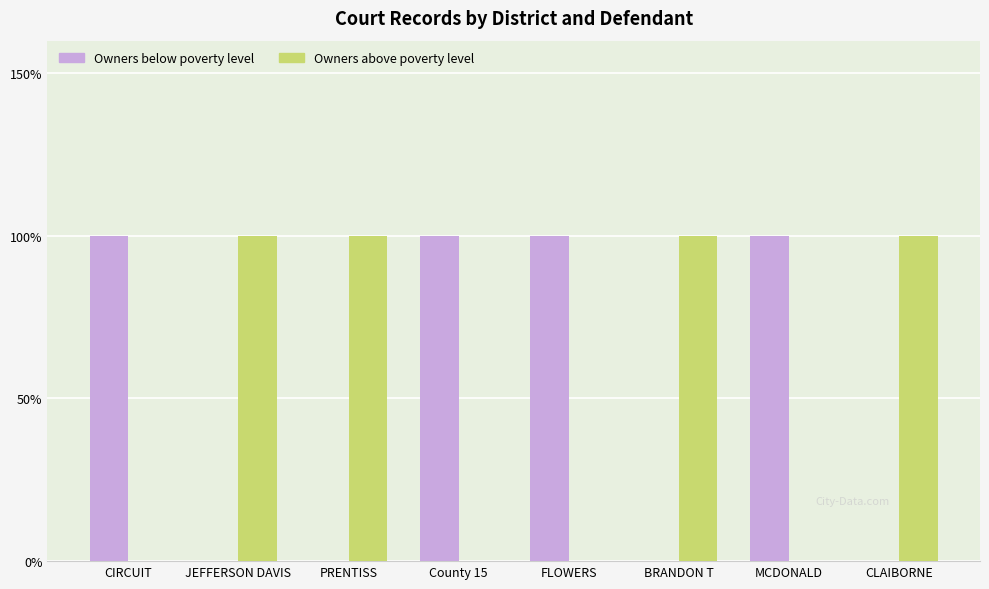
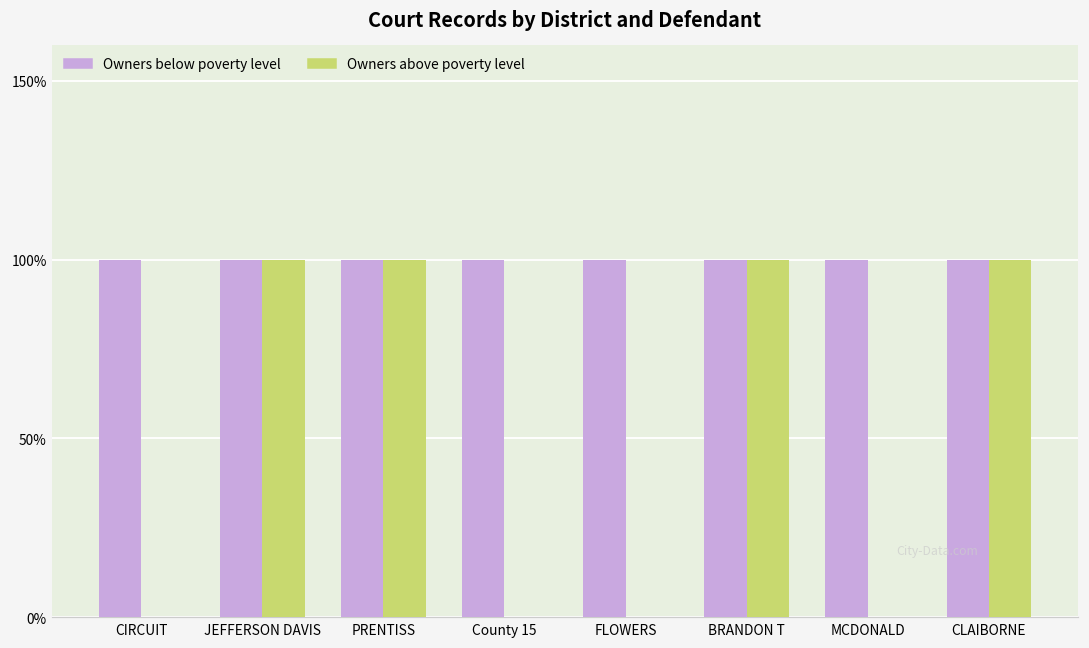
  {
    "Owners below poverty level": {
      "CIRCUIT": "100%",
-     "JEFFERSON DAVIS": "0%",
-     "PRENTISS": "0%",
+     "JEFFERSON DAVIS": "100%",
+     "PRENTISS": "100%",
      "County 15": "100%",
      "FLOWERS": "100%",
-     "BRANDON T": "0%",
+     "BRANDON T": "100%",
      "MCDONALD": "100%",
-     "CLAIBORNE": "0%"
+     "CLAIBORNE": "100%"
    },
    "Owners above poverty level": {
      "CIRCUIT": "0%",
      "JEFFERSON DAVIS": "100%",
      "PRENTISS": "100%",
      "County 15": "0%",
      "FLOWERS": "0%",
      "BRANDON T": "100%",
      "MCDONALD": "0%",
      "CLAIBORNE": "100%"
    }
  }
